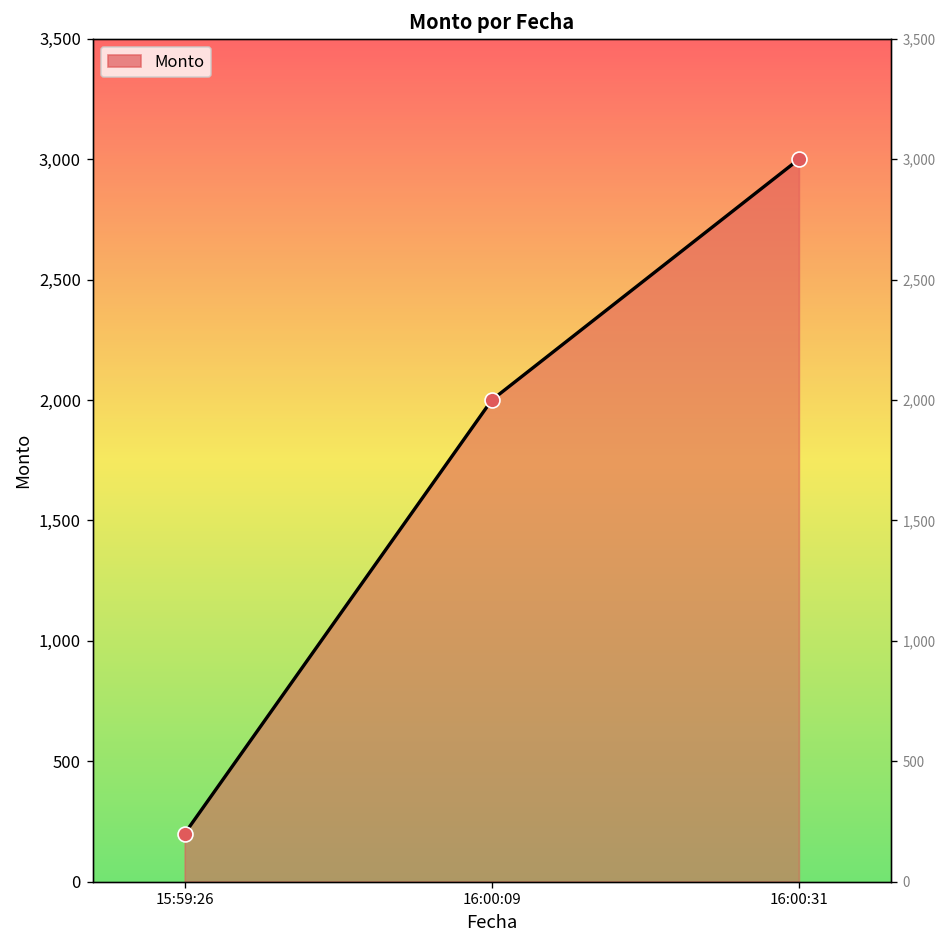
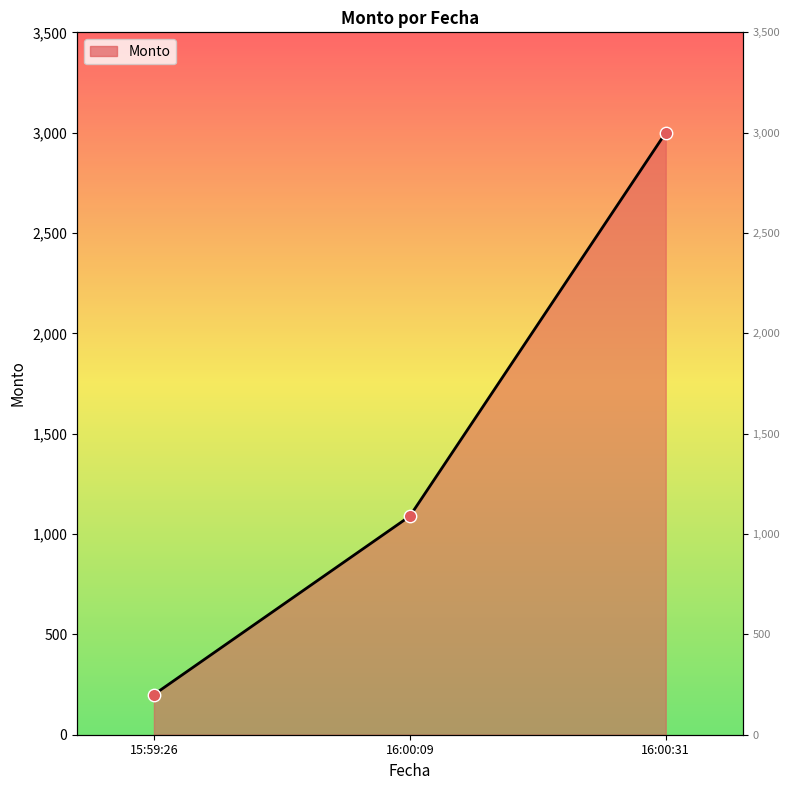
  {
    "15:59:26": "200",
-   "16:00:09": "2,000",
+   "16:00:09": "1,090",
    "16:00:31": "3,000"
  }
